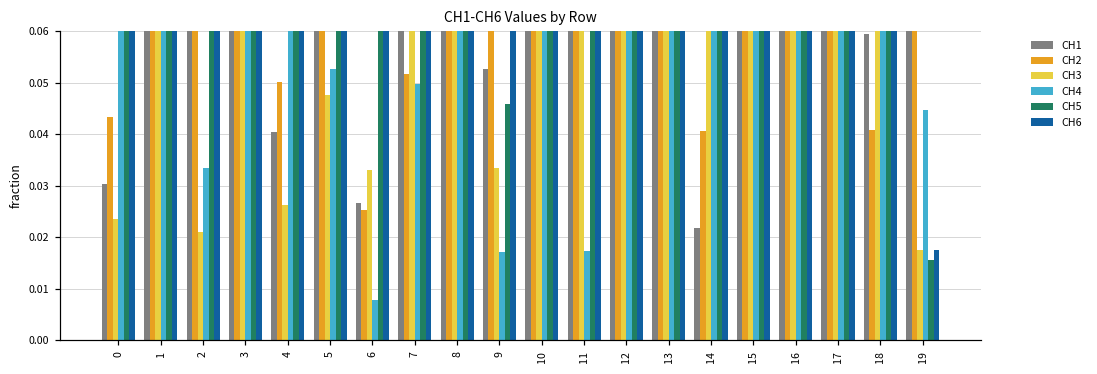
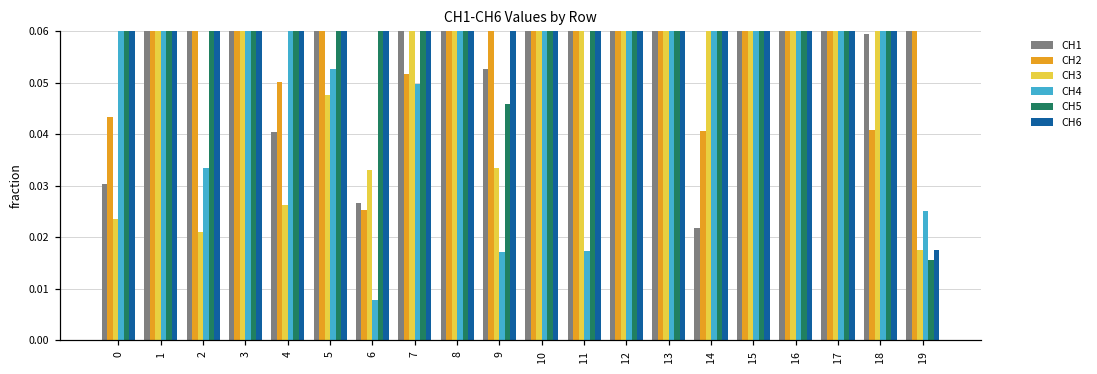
  {
    "CH1": {
      "0": 0.030,
      "4": 0.040,
      "6": 0.027,
      "9": 0.053,
      "14": 0.022,
      "18": 0.059
    },
    "CH4": {
      "2": 0.033,
      "5": 0.053,
      "6": 0.008,
      "7": 0.050,
      "9": 0.017,
      "11": 0.017,
-     "19": 0.045
+     "19": 0.025
    },
    "CH5": {
      "9": 0.046,
      "19": 0.016
    },
    "CH6": {
      "19": 0.017
    }
  }
